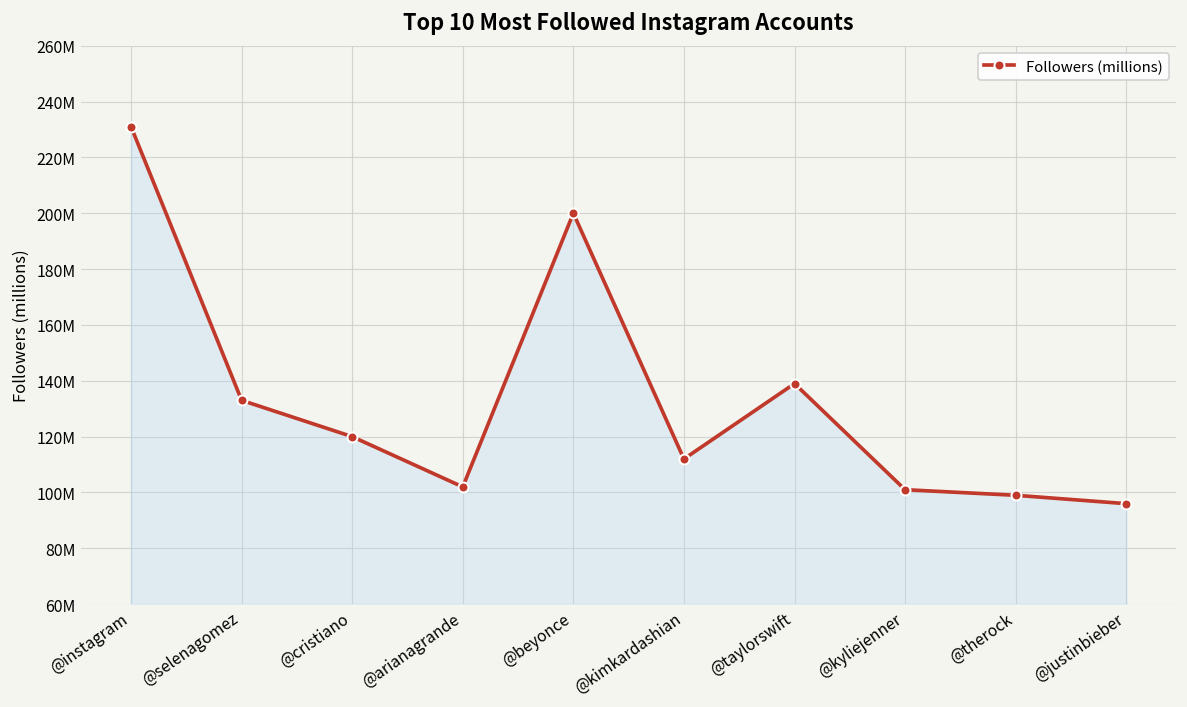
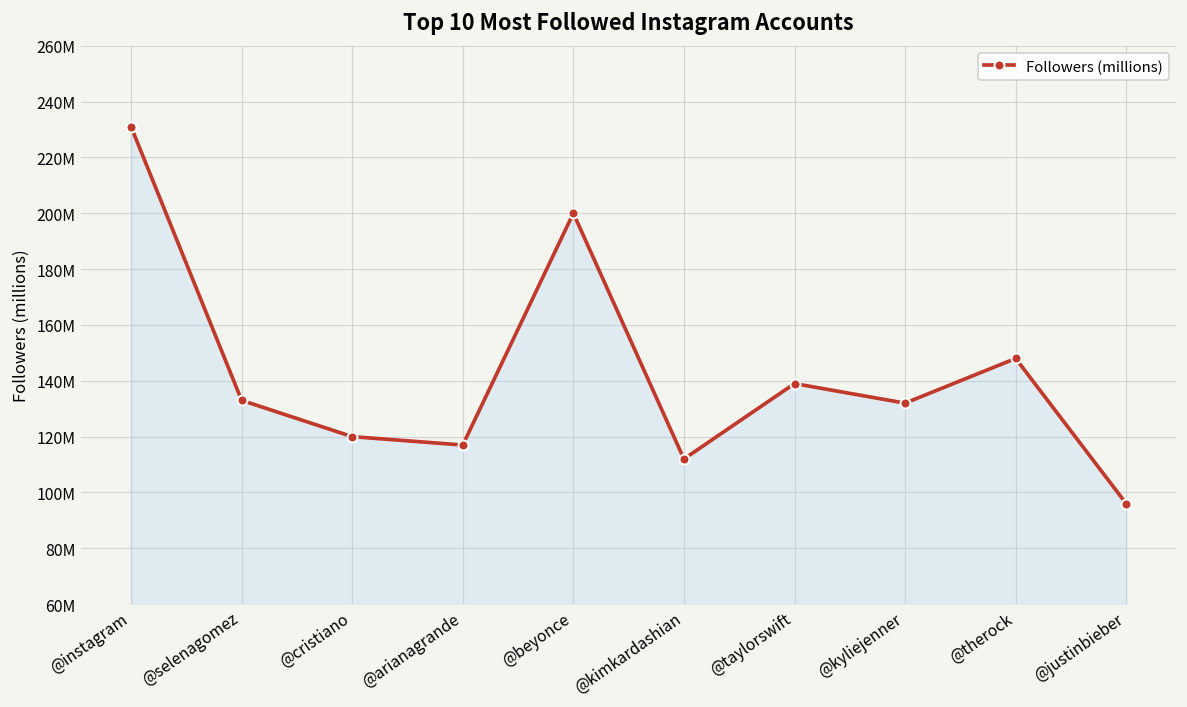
  {
    "@instagram": 231000000,
    "@selenagomez": 133000000,
    "@cristiano": 120000000,
-   "@arianagrande": 102000000,
+   "@arianagrande": 117000000,
    "@beyonce": 200000000,
    "@kimkardashian": 112000000,
    "@taylorswift": 139000000,
-   "@kyliejenner": 101000000,
-   "@therock": 99000000,
+   "@kyliejenner": 132000000,
+   "@therock": 148000000,
    "@justinbieber": 96000000
  }
